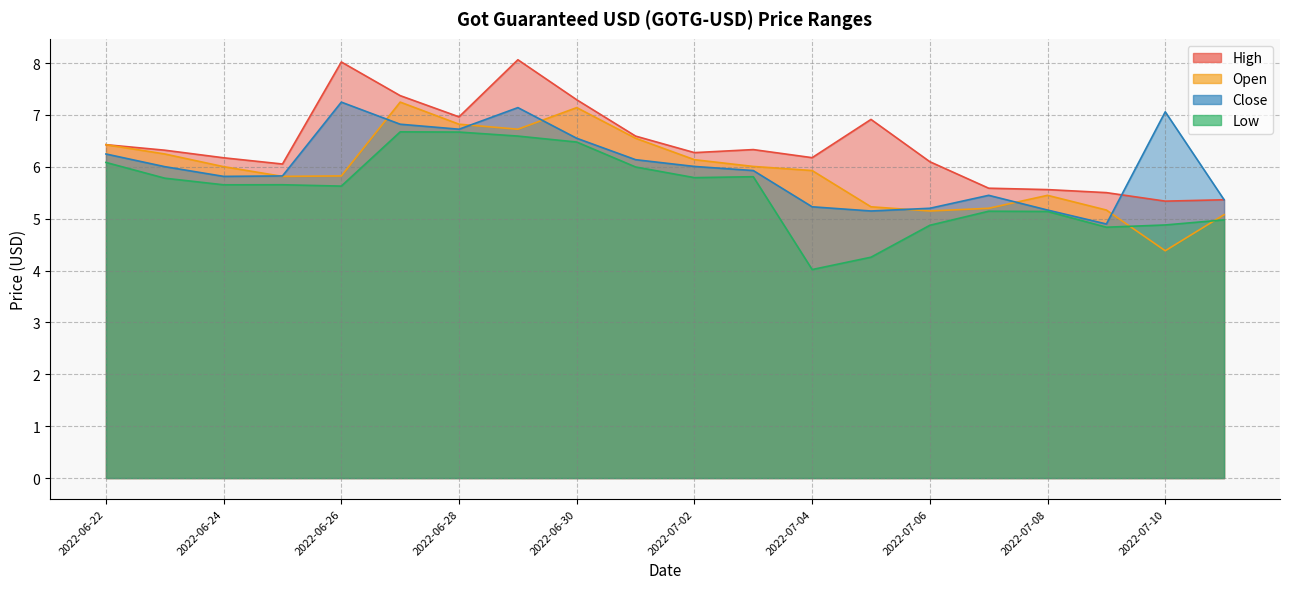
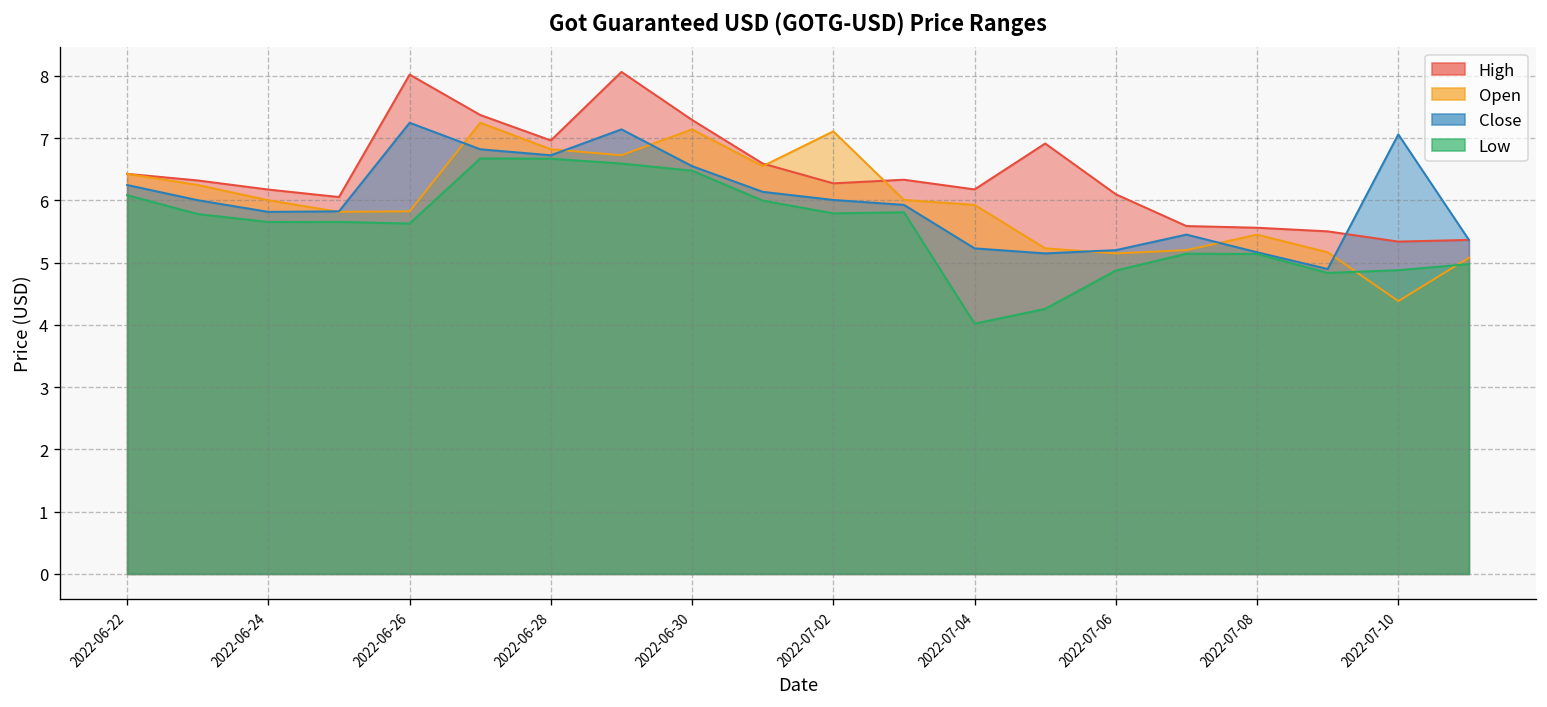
  {
    "High": {
      "2022-06-24": 6.2,
      "2022-06-26": 8.0,
      "2022-06-28": 7.0,
      "2022-06-30": 7.3,
      "2022-07-02": 6.3,
      "2022-07-04": 6.2,
      "2022-07-06": 6.1,
      "2022-07-08": 5.6,
      "2022-07-10": 5.3
    },
    "Open": {
      "2022-06-24": 6.0,
      "2022-06-26": 5.8,
      "2022-06-28": 6.8,
      "2022-06-30": 7.1,
-     "2022-07-02": 6.1,
+     "2022-07-02": 7.1,
      "2022-07-04": 5.9,
      "2022-07-06": 5.1,
      "2022-07-08": 5.4,
      "2022-07-10": 4.4
    },
    "Close": {
      "2022-06-22": 6.2,
      "2022-06-24": 5.8,
      "2022-06-26": 7.2,
      "2022-06-28": 6.7,
      "2022-06-30": 6.5,
      "2022-07-02": 6.0,
      "2022-07-04": 5.2,
      "2022-07-06": 5.2,
      "2022-07-10": 7.1
    },
    "Low": {
      "2022-06-22": 6.1,
      "2022-06-24": 5.7,
      "2022-06-26": 5.6,
      "2022-06-28": 6.7,
      "2022-06-30": 6.5,
      "2022-07-02": 5.8,
      "2022-07-04": 4.0,
      "2022-07-06": 4.9,
      "2022-07-10": 4.9
    }
  }
